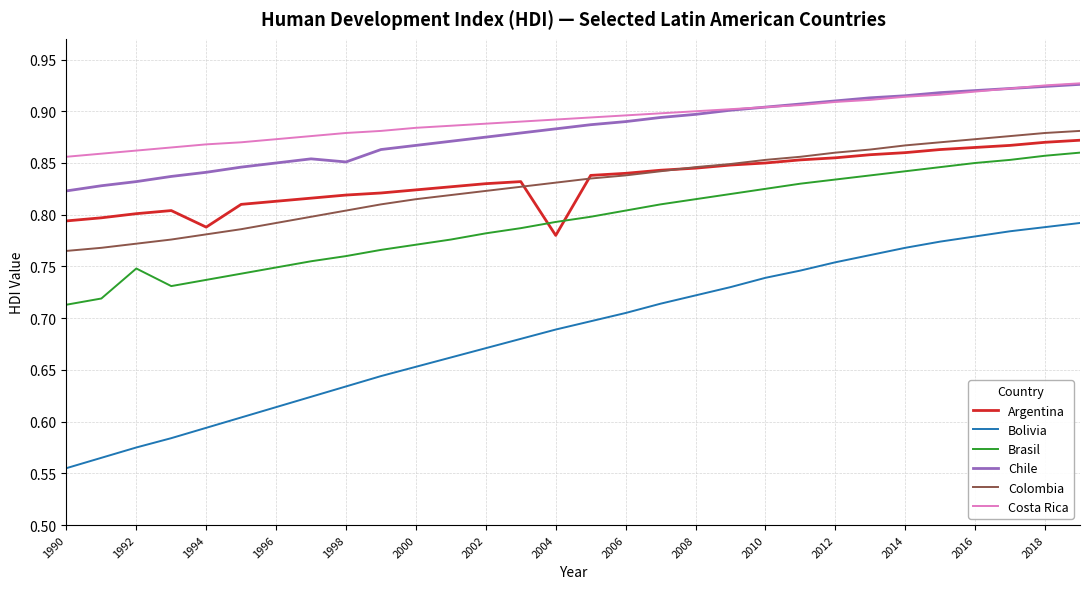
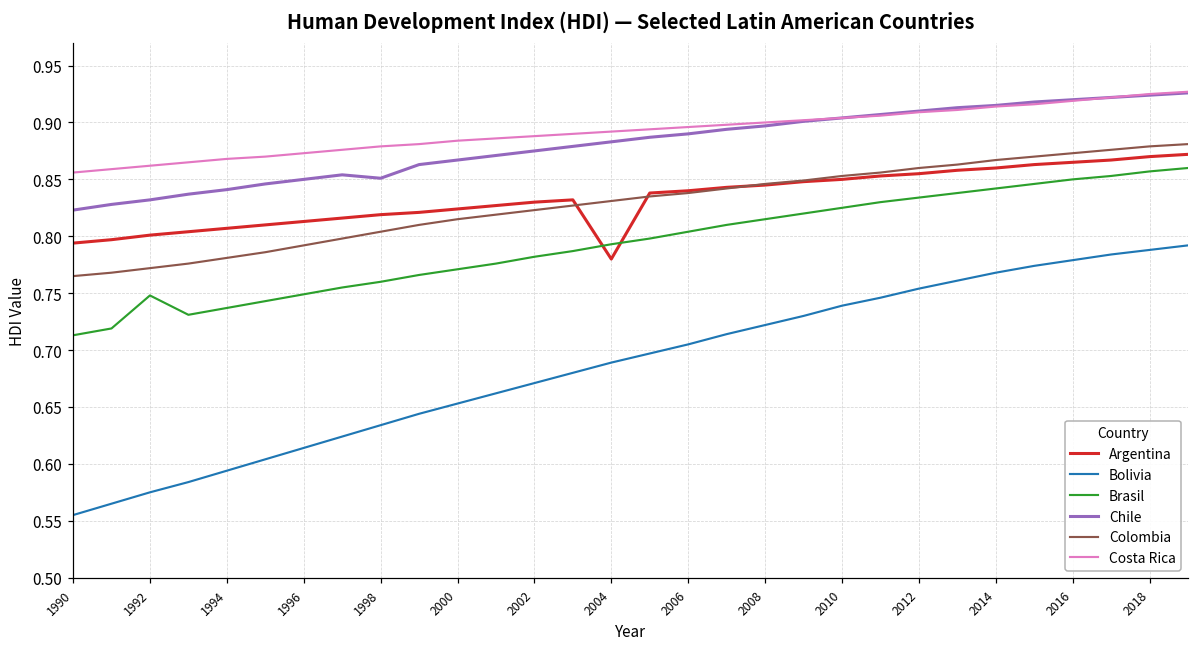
  {
    "Argentina": {
      "1990": 0.794,
      "1992": 0.801,
-     "1994": 0.788,
+     "1994": 0.807,
      "1996": 0.813,
      "1998": 0.819,
      "2000": 0.824,
      "2002": 0.830,
      "2004": 0.780,
      "2010": 0.850,
      "2012": 0.855,
      "2014": 0.860,
      "2016": 0.865,
      "2018": 0.870
    },
    "Bolivia": {
      "1990": 0.555,
      "1992": 0.575,
      "1994": 0.594,
      "1996": 0.614,
      "1998": 0.634,
      "2000": 0.653,
      "2002": 0.671,
      "2004": 0.689,
      "2006": 0.705,
      "2008": 0.722,
      "2010": 0.739,
      "2012": 0.754,
      "2014": 0.768,
      "2016": 0.779,
      "2018": 0.788
    },
    "Brasil": {
      "1990": 0.713,
      "1992": 0.748,
      "1994": 0.737,
      "1996": 0.749,
      "1998": 0.760,
      "2000": 0.771,
      "2002": 0.782,
      "2004": 0.793,
      "2006": 0.804,
      "2008": 0.815,
      "2010": 0.825,
      "2012": 0.834,
      "2014": 0.842,
      "2016": 0.850,
      "2018": 0.857
    },
    "Chile": {
      "1990": 0.823,
      "1992": 0.832,
      "1994": 0.841,
      "1996": 0.850,
      "1998": 0.851,
      "2000": 0.867,
      "2002": 0.875,
      "2004": 0.883,
      "2006": 0.890,
      "2008": 0.897
    },
    "Colombia": {
      "1990": 0.765,
      "1992": 0.772,
      "1994": 0.781,
      "1996": 0.792,
      "1998": 0.804,
      "2000": 0.815,
      "2002": 0.823,
      "2004": 0.831,
      "2010": 0.853,
      "2012": 0.860,
      "2014": 0.867,
      "2016": 0.873,
      "2018": 0.879
    },
    "Costa Rica": {
      "1990": 0.856,
      "1992": 0.862,
      "1994": 0.868,
      "1996": 0.873,
      "1998": 0.879,
      "2000": 0.884,
      "2002": 0.888,
      "2004": 0.892,
      "2006": 0.896,
      "2008": 0.900
    }
  }
